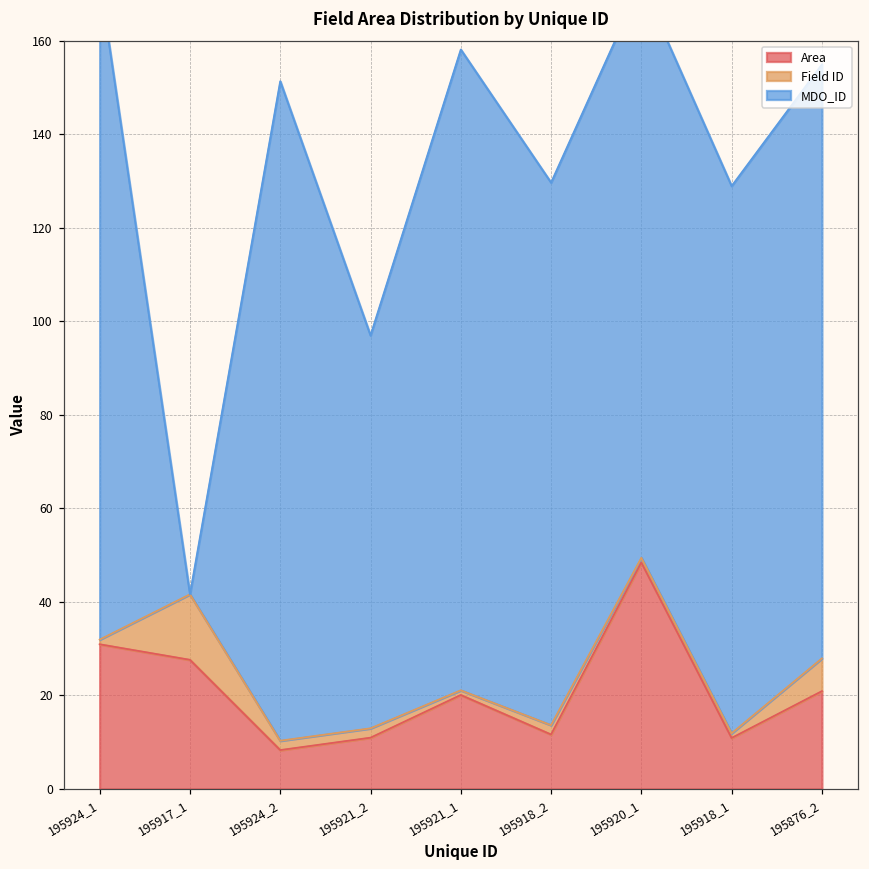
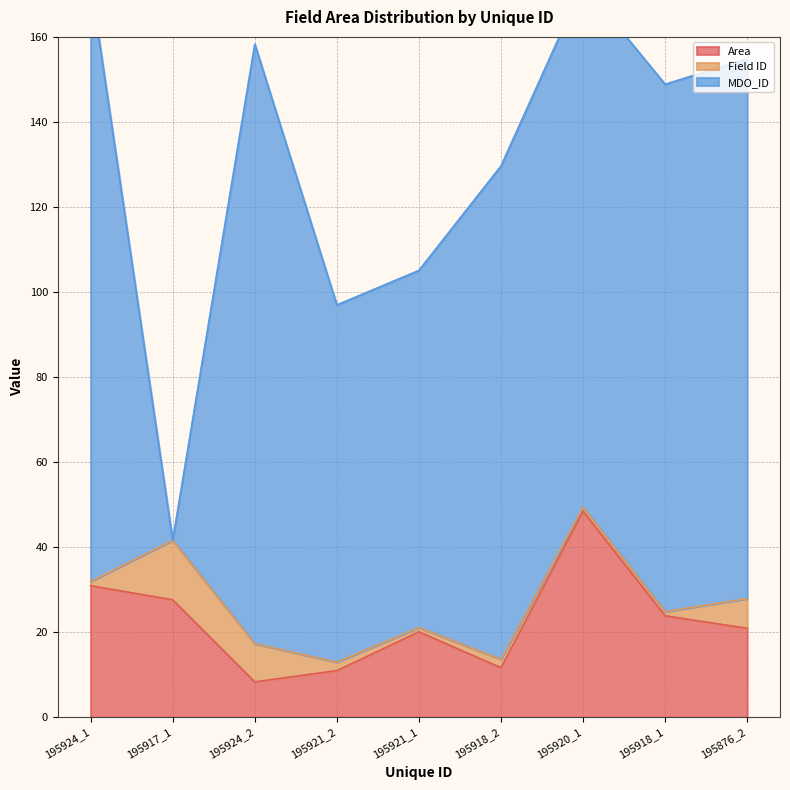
  {
    "Area": {
      "195924_1": 31,
      "195917_1": 28,
      "195924_2": 8,
      "195921_2": 11,
      "195921_1": 20,
      "195918_2": 12,
      "195920_1": 48,
-     "195918_1": 11,
+     "195918_1": 24,
      "195876_2": 21
    },
    "Field ID": {
      "195924_1": 1,
-     "195924_2": 2,
+     "195924_2": 9,
      "195921_2": 2,
      "195921_1": 1,
      "195918_2": 2,
      "195920_1": 1,
      "195918_1": 1,
      "195876_2": 7
    },
    "MDO_ID": {
      "195924_2": 141,
      "195921_2": 84,
-     "195921_1": 137,
+     "195921_1": 84,
      "195918_2": 116,
-     "195918_1": 117
+     "195918_1": 124
    }
  }
